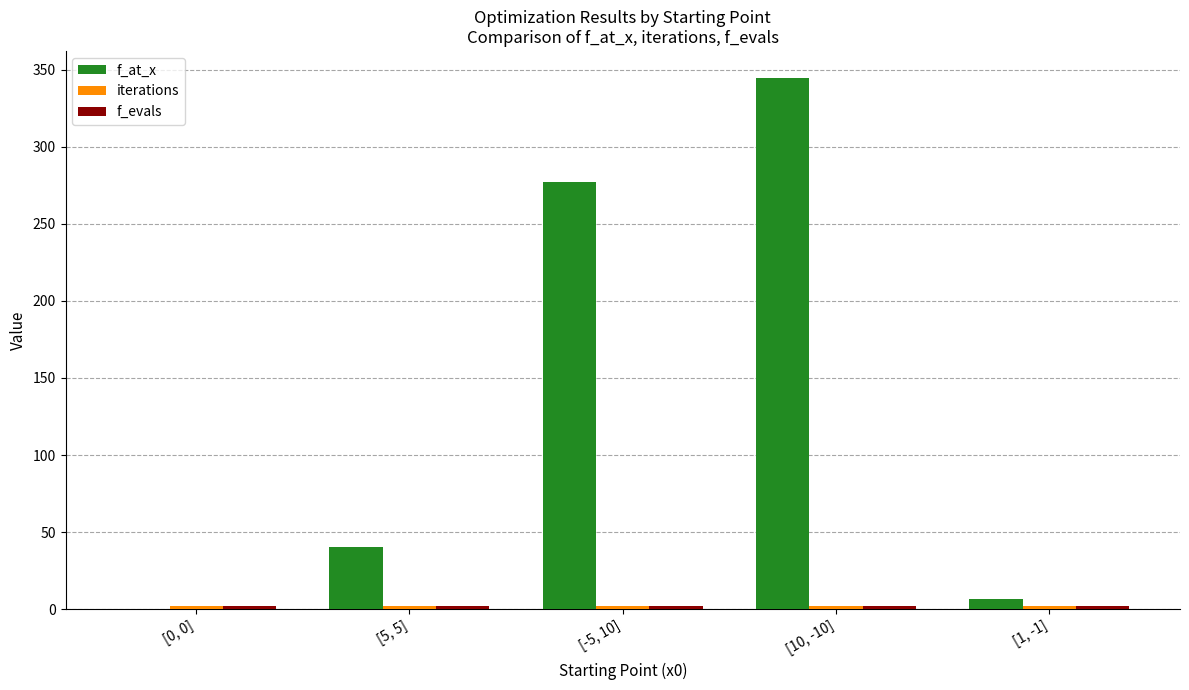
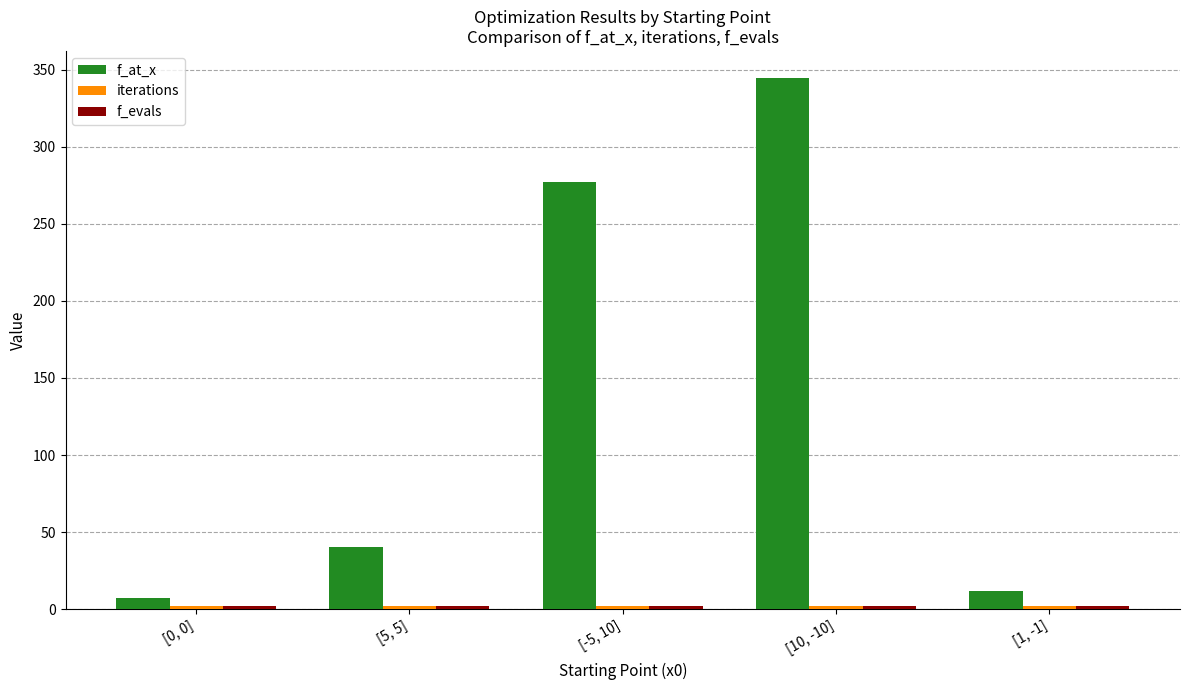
  {
    "f_at_x": {
-     "[0, 0]": 0,
+     "[0, 0]": 7,
      "[5, 5]": 40,
      "[-5, 10]": 277,
      "[10, -10]": 345,
-     "[1, -1]": 6
+     "[1, -1]": 12
    },
    "iterations": {
      "[0, 0]": 2,
      "[5, 5]": 2,
      "[-5, 10]": 2,
      "[10, -10]": 2,
      "[1, -1]": 2
    },
    "f_evals": {
      "[0, 0]": 2,
      "[5, 5]": 2,
      "[-5, 10]": 2,
      "[10, -10]": 2,
      "[1, -1]": 2
    }
  }
